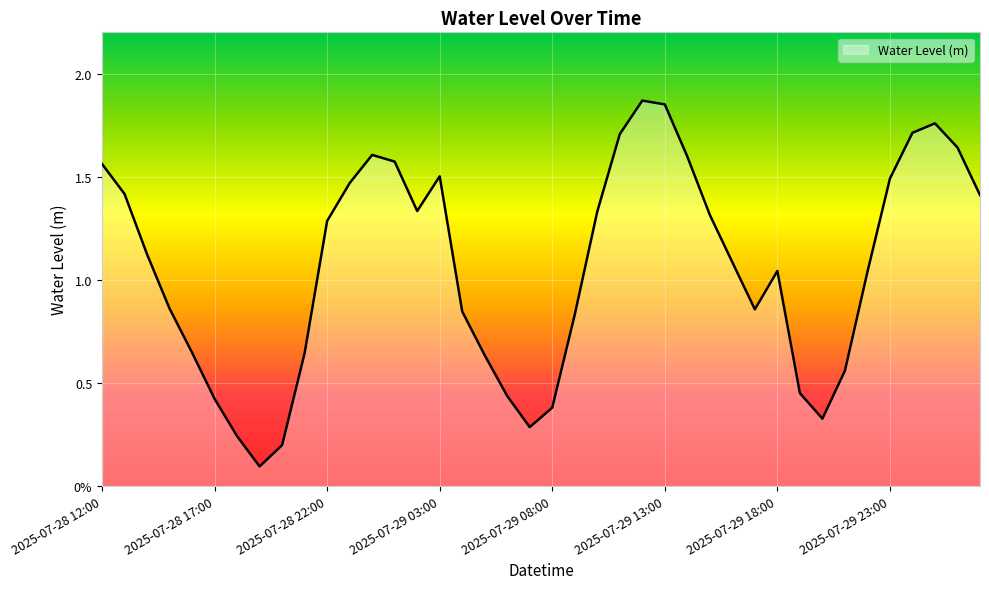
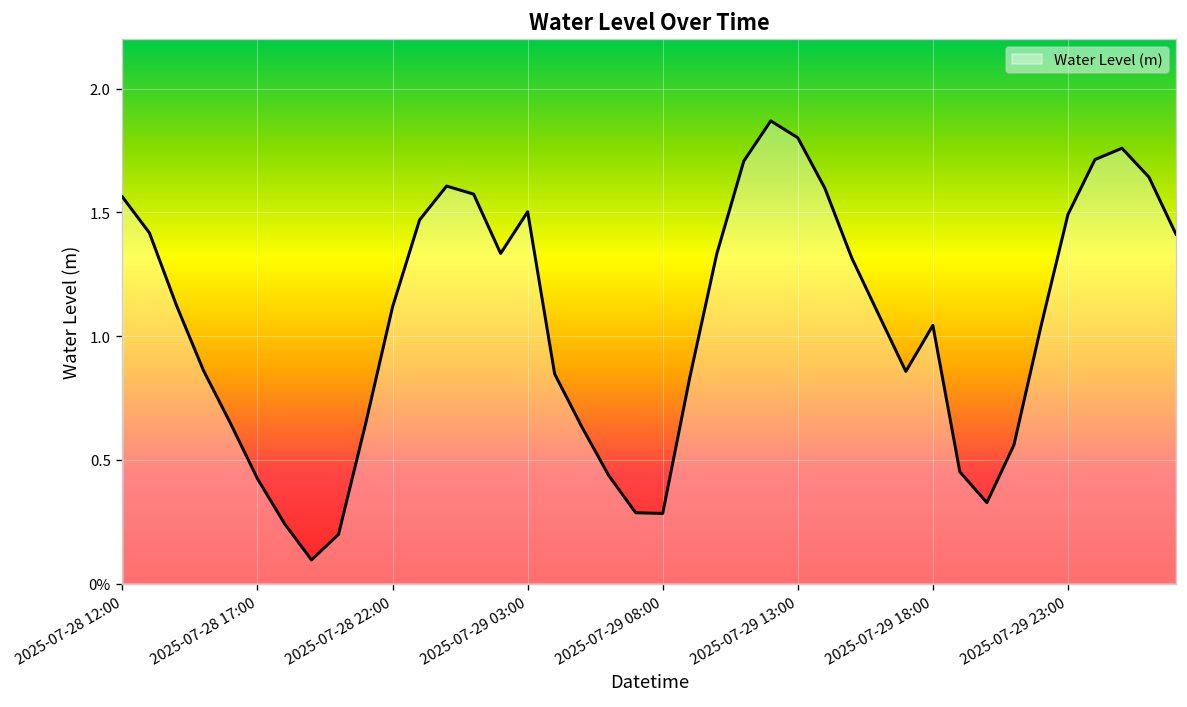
  {
    "2025-07-28 12:00": 1.56,
    "2025-07-28 17:00": 0.42,
-   "2025-07-28 22:00": 1.29,
+   "2025-07-28 22:00": 1.12,
    "2025-07-29 03:00": 1.50,
-   "2025-07-29 08:00": 0.38,
-   "2025-07-29 13:00": 1.85,
+   "2025-07-29 08:00": 0.28,
+   "2025-07-29 13:00": 1.80,
    "2025-07-29 18:00": 1.04,
    "2025-07-29 23:00": 1.49
  }
